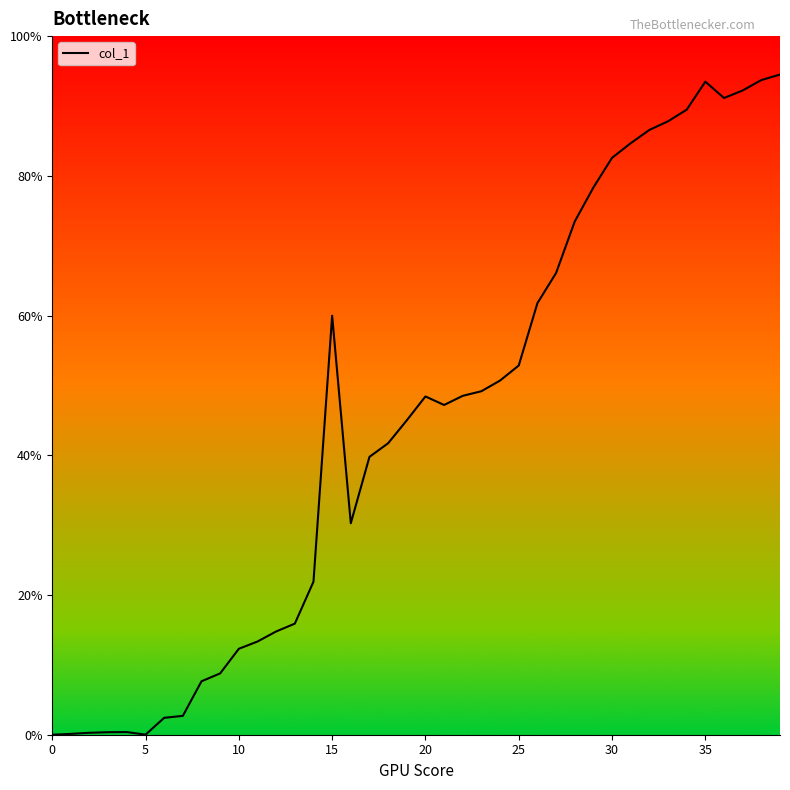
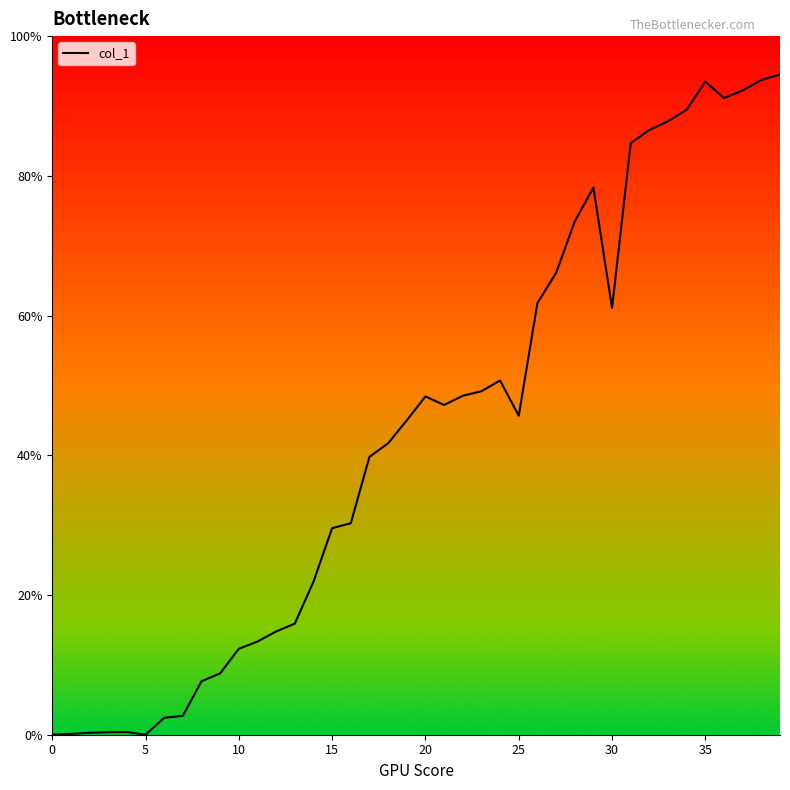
  {
    "0": "0%",
    "5": "0%",
    "10": "12%",
-   "15": "60%",
+   "15": "30%",
    "20": "48%",
-   "25": "53%",
-   "30": "83%",
+   "25": "46%",
+   "30": "61%",
    "35": "93%"
  }
